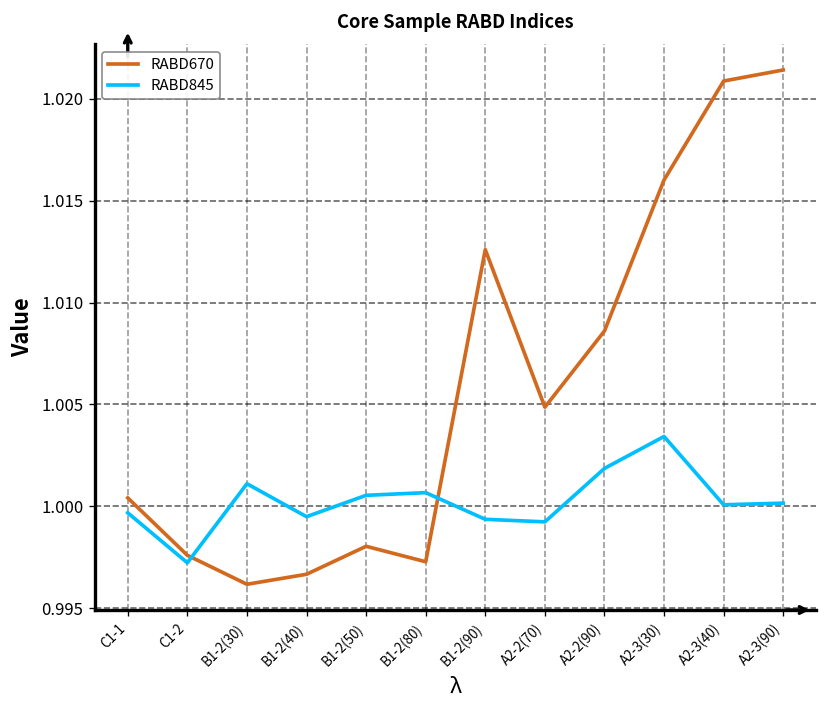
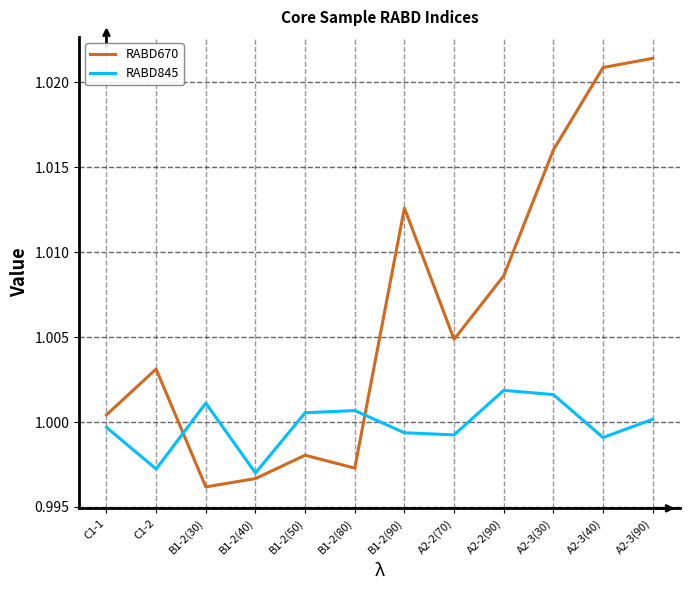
  {
    "RABD670": {
      "C1-1": 1.0004,
-     "C1-2": 0.9976,
+     "C1-2": 1.0031,
      "B1-2(30)": 0.9962,
      "B1-2(40)": 0.9967,
      "B1-2(50)": 0.9980,
      "B1-2(80)": 0.9973,
      "B1-2(90)": 1.0126,
      "A2-2(70)": 1.0049,
      "A2-2(90)": 1.0086,
      "A2-3(30)": 1.0160,
      "A2-3(40)": 1.0209,
      "A2-3(90)": 1.0214
    },
    "RABD845": {
      "C1-1": 0.9997,
      "C1-2": 0.9972,
      "B1-2(30)": 1.0011,
-     "B1-2(40)": 0.9995,
+     "B1-2(40)": 0.9970,
      "B1-2(50)": 1.0005,
      "B1-2(80)": 1.0007,
      "B1-2(90)": 0.9994,
      "A2-2(70)": 0.9992,
      "A2-2(90)": 1.0019,
-     "A2-3(30)": 1.0034,
-     "A2-3(40)": 1.0001,
+     "A2-3(30)": 1.0016,
+     "A2-3(40)": 0.9991,
      "A2-3(90)": 1.0002
    }
  }
